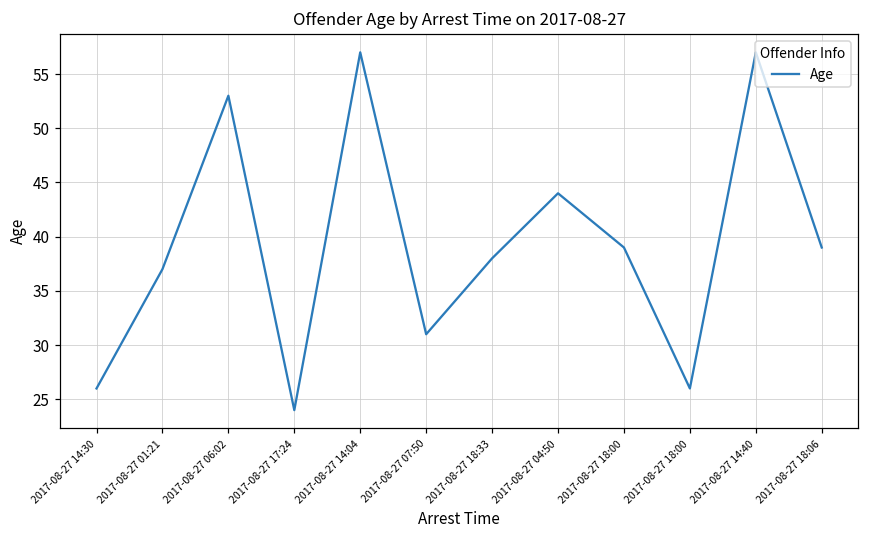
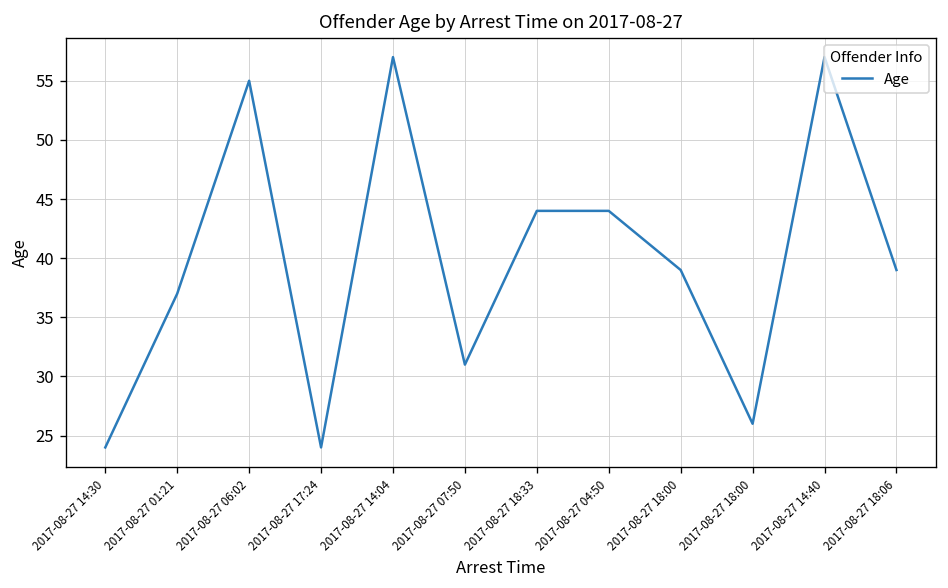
  {
-   "2017-08-27 14:30": 26,
+   "2017-08-27 14:30": 24,
    "2017-08-27 01:21": 37,
-   "2017-08-27 06:02": 53,
+   "2017-08-27 06:02": 55,
    "2017-08-27 17:24": 24,
    "2017-08-27 14:04": 57,
    "2017-08-27 07:50": 31,
-   "2017-08-27 18:33": 38,
+   "2017-08-27 18:33": 44,
    "2017-08-27 04:50": 44,
    "2017-08-27 18:06": 39
  }
